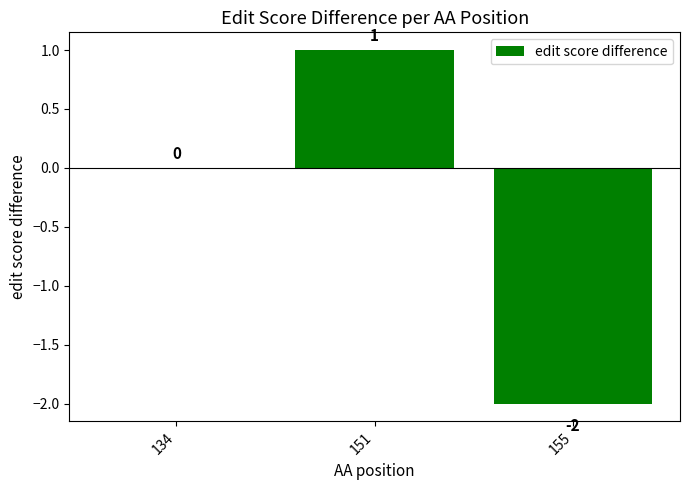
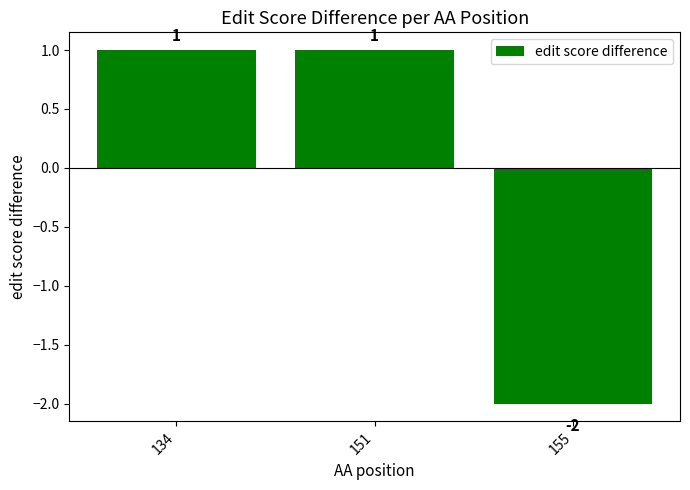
  {
-   "134": 0,
+   "134": 1,
    "151": 1,
    "155": -2
  }
